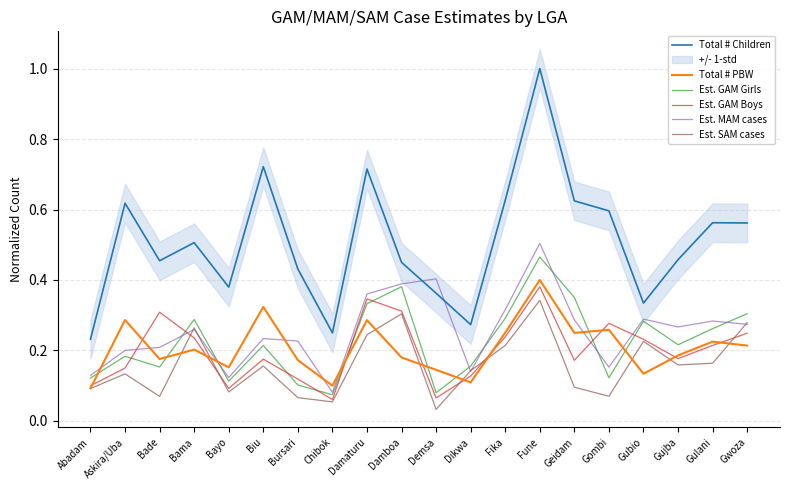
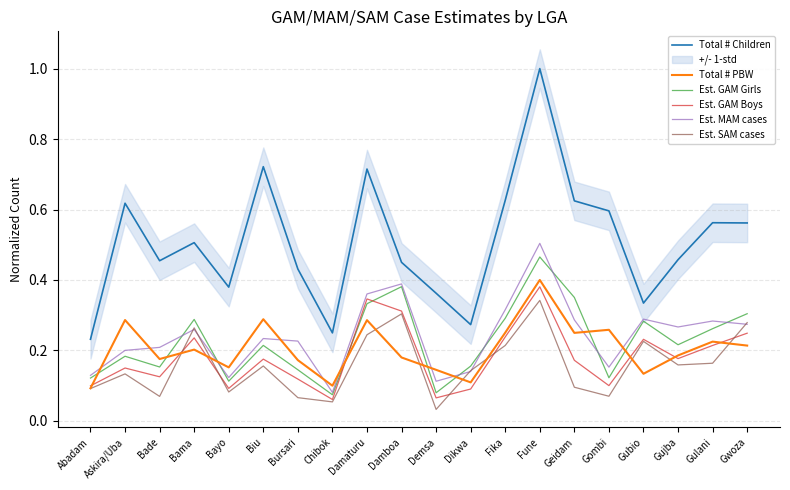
  {
    "Total # Children": {
      "Abadam": 0.23,
      "Askira/Uba": 0.62,
      "Bade": 0.45,
      "Bama": 0.51,
      "Bayo": 0.38,
      "Biu": 0.72,
      "Bursari": 0.43,
      "Chibok": 0.25,
      "Damaturu": 0.71,
      "Damboa": 0.45,
      "Demsa": 0.36,
      "Dikwa": 0.27,
      "Fika": 0.63,
      "Fune": 1.00,
      "Geidam": 0.62,
      "Gombi": 0.60,
      "Gubio": 0.33,
      "Gujba": 0.46,
      "Gulani": 0.56,
      "Gwoza": 0.56
    },
    "Total # PBW": {
      "Askira/Uba": 0.29,
      "Bade": 0.18,
      "Bama": 0.20,
      "Bayo": 0.15,
-     "Biu": 0.32,
+     "Biu": 0.29,
      "Bursari": 0.17,
      "Chibok": 0.10,
      "Damaturu": 0.29,
      "Damboa": 0.18,
      "Demsa": 0.14,
      "Dikwa": 0.11,
      "Fika": 0.25,
      "Fune": 0.40,
      "Geidam": 0.25,
      "Gombi": 0.26,
      "Gubio": 0.13,
      "Gujba": 0.19,
      "Gulani": 0.22,
      "Gwoza": 0.21
    },
    "Est. GAM Girls": {
      "Abadam": 0.12,
      "Askira/Uba": 0.18,
      "Bade": 0.15,
      "Bama": 0.29,
      "Bayo": 0.11,
      "Biu": 0.21,
-     "Bursari": 0.10,
+     "Bursari": 0.15,
      "Damaturu": 0.33,
      "Damboa": 0.38,
      "Demsa": 0.08,
      "Dikwa": 0.16,
      "Fika": 0.29,
      "Fune": 0.47,
      "Geidam": 0.35,
      "Gombi": 0.12,
      "Gujba": 0.22,
      "Gulani": 0.26,
      "Gwoza": 0.30
    },
    "Est. GAM Boys": {
      "Askira/Uba": 0.15,
-     "Bade": 0.31,
+     "Bade": 0.13,
      "Bama": 0.24,
      "Bayo": 0.09,
      "Biu": 0.18,
      "Bursari": 0.12,
      "Damaturu": 0.35,
      "Damboa": 0.31,
      "Demsa": 0.07,
-     "Dikwa": 0.13,
+     "Dikwa": 0.09,
      "Fika": 0.24,
      "Fune": 0.38,
      "Geidam": 0.17,
-     "Gombi": 0.28,
+     "Gombi": 0.10,
      "Gujba": 0.18,
      "Gulani": 0.21,
      "Gwoza": 0.25
    },
    "Est. MAM cases": {
      "Abadam": 0.13,
      "Askira/Uba": 0.20,
      "Bade": 0.21,
      "Bayo": 0.12,
      "Biu": 0.23,
      "Bursari": 0.23,
      "Damaturu": 0.36,
      "Damboa": 0.39,
-     "Demsa": 0.40,
+     "Demsa": 0.11,
      "Fika": 0.32,
      "Fune": 0.50,
      "Geidam": 0.29,
      "Gombi": 0.15,
      "Gujba": 0.27,
      "Gulani": 0.28
    },
    "Est. SAM cases": {
      "Askira/Uba": 0.13,
      "Bade": 0.07,
      "Bayo": 0.08,
      "Biu": 0.16,
      "Bursari": 0.07,
      "Damaturu": 0.24,
      "Damboa": 0.30,
      "Demsa": 0.03,
      "Fika": 0.21,
      "Fune": 0.34,
      "Geidam": 0.10,
      "Gombi": 0.07,
      "Gujba": 0.16,
      "Gulani": 0.16
    }
  }
